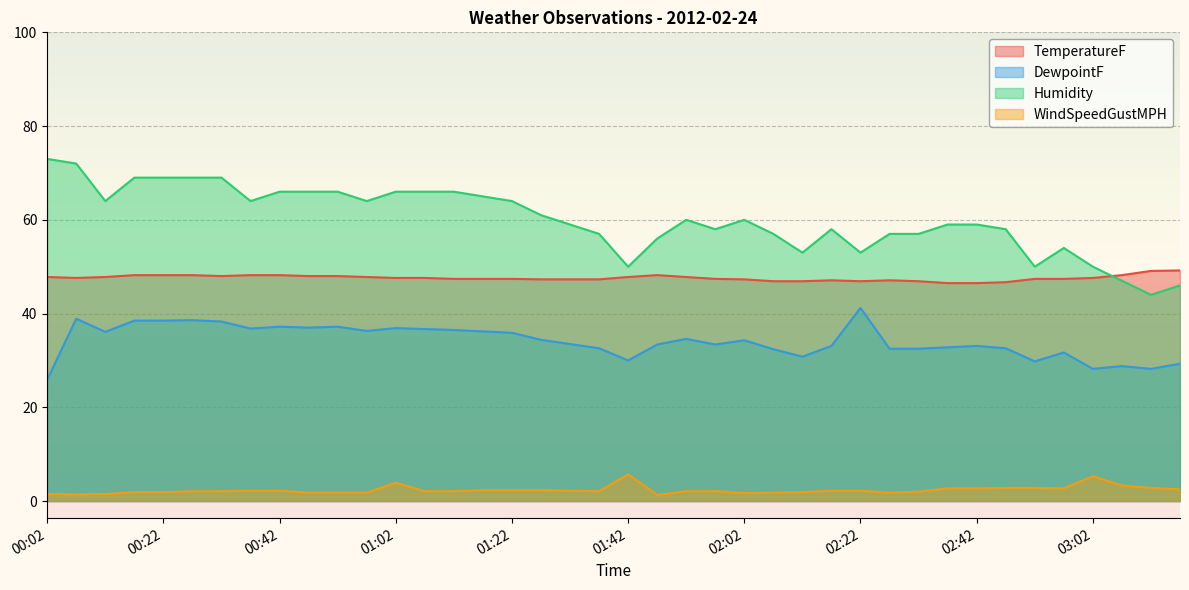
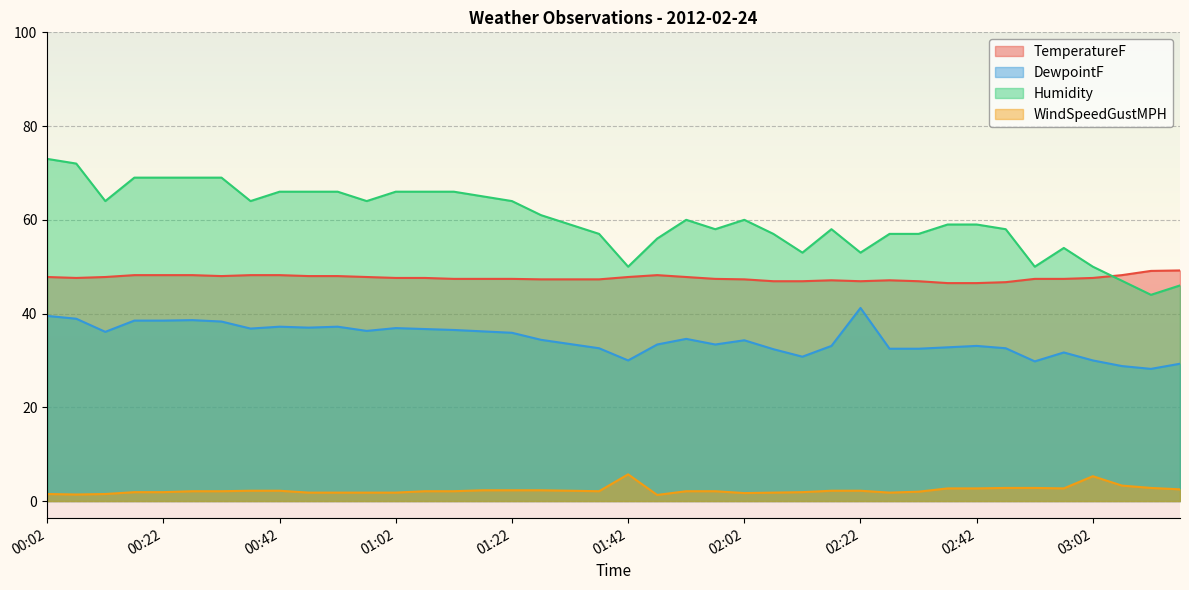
  {
    "TemperatureF": {
      "00:02": 48,
      "00:22": 48,
      "00:42": 48,
      "01:02": 48,
      "01:22": 47,
      "01:42": 48,
      "02:02": 47,
      "02:22": 47,
      "02:42": 47,
      "03:02": 48
    },
    "DewpointF": {
-     "00:02": 26,
+     "00:02": 40,
      "00:22": 39,
      "00:42": 37,
      "01:02": 37,
      "01:22": 36,
      "01:42": 30,
      "02:02": 34,
      "02:22": 41,
      "02:42": 33,
-     "03:02": 28
+     "03:02": 30
    },
    "Humidity": {
      "00:02": 73,
      "00:22": 69,
      "00:42": 66,
      "01:02": 66,
      "01:22": 64,
      "01:42": 50,
      "02:02": 60,
      "02:22": 53,
      "02:42": 59,
      "03:02": 50
    },
    "WindSpeedGustMPH": {
      "00:02": 2,
      "00:22": 2,
      "00:42": 2,
-     "01:02": 4,
+     "01:02": 2,
      "01:22": 2,
      "01:42": 6,
      "02:02": 2,
      "02:22": 2,
      "02:42": 3,
      "03:02": 5
    }
  }
